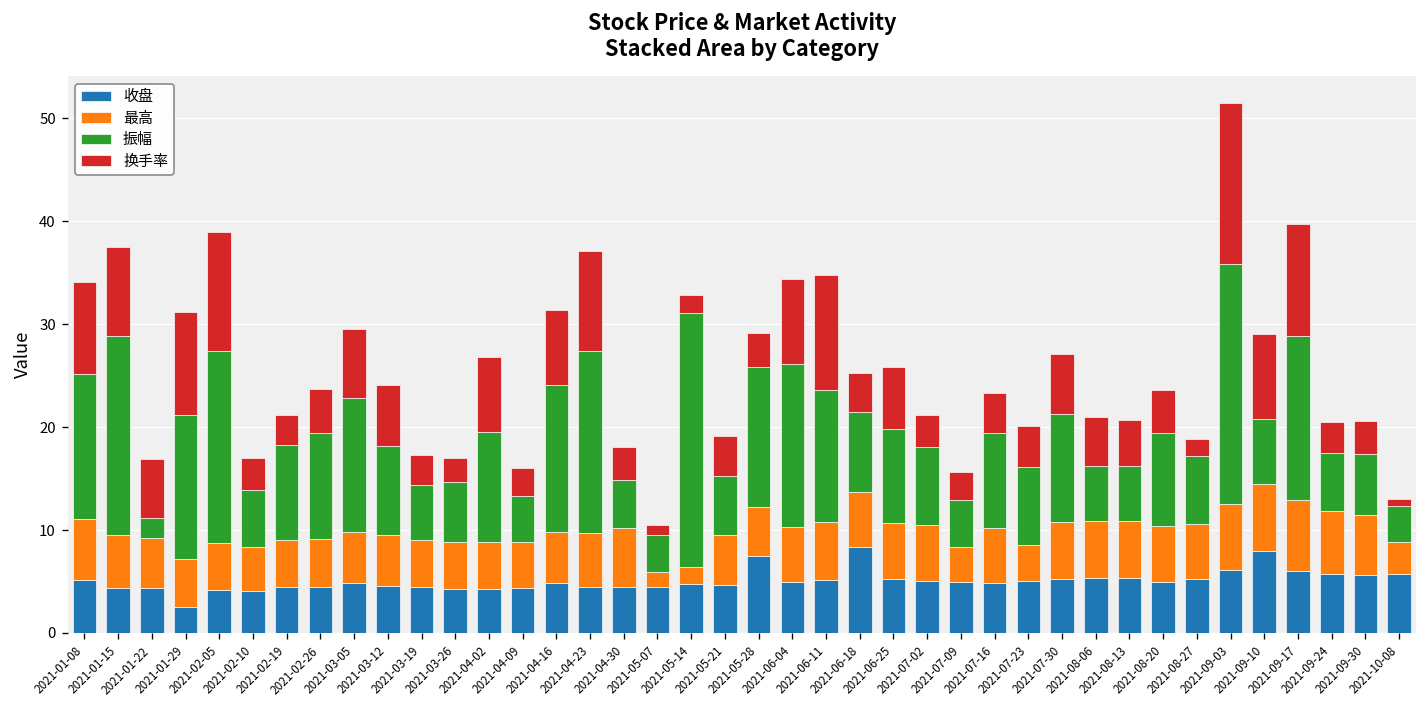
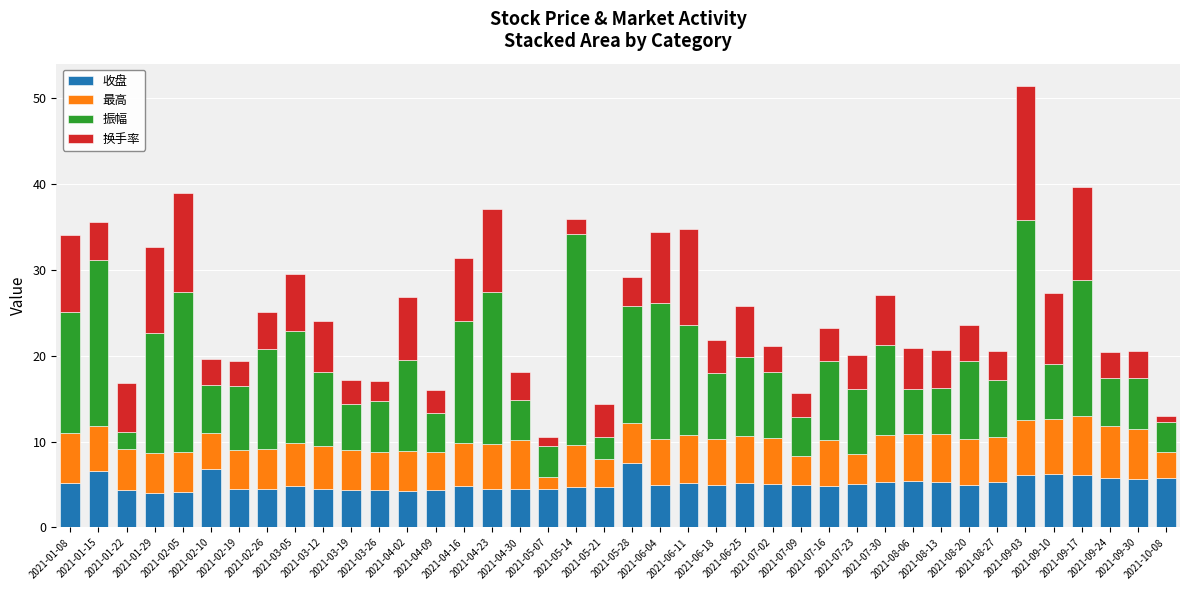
  {
    "收盘": {
      "2021-01-08": 5,
-     "2021-01-15": 4,
+     "2021-01-15": 7,
      "2021-01-22": 4,
-     "2021-01-29": 3,
+     "2021-01-29": 4,
      "2021-02-05": 4,
-     "2021-02-10": 4,
+     "2021-02-10": 7,
      "2021-02-19": 4,
      "2021-02-26": 4,
      "2021-03-05": 5,
      "2021-03-12": 5,
      "2021-03-19": 4,
      "2021-03-26": 4,
      "2021-04-02": 4,
      "2021-04-09": 4,
      "2021-04-16": 5,
      "2021-04-23": 4,
      "2021-04-30": 4,
      "2021-05-07": 4,
      "2021-05-14": 5,
      "2021-05-21": 5,
      "2021-05-28": 7,
      "2021-06-04": 5,
      "2021-06-11": 5,
-     "2021-06-18": 8,
+     "2021-06-18": 5,
      "2021-06-25": 5,
      "2021-07-02": 5,
      "2021-07-09": 5,
      "2021-07-16": 5,
      "2021-07-23": 5,
      "2021-07-30": 5,
      "2021-08-06": 5,
      "2021-08-13": 5,
      "2021-08-20": 5,
      "2021-08-27": 5,
      "2021-09-03": 6,
-     "2021-09-10": 8,
+     "2021-09-10": 6,
      "2021-09-17": 6,
      "2021-09-24": 6,
      "2021-09-30": 6,
      "2021-10-08": 6
    },
    "最高": {
      "2021-01-08": 6,
      "2021-01-15": 5,
      "2021-01-22": 5,
      "2021-01-29": 5,
      "2021-02-05": 5,
      "2021-02-10": 4,
      "2021-02-19": 5,
      "2021-02-26": 5,
      "2021-03-05": 5,
      "2021-03-12": 5,
      "2021-03-19": 5,
      "2021-03-26": 5,
      "2021-04-02": 5,
      "2021-04-09": 4,
      "2021-04-16": 5,
      "2021-04-23": 5,
      "2021-04-30": 6,
      "2021-05-07": 1,
-     "2021-05-14": 2,
-     "2021-05-21": 5,
+     "2021-05-14": 5,
+     "2021-05-21": 3,
      "2021-05-28": 5,
      "2021-06-04": 5,
      "2021-06-11": 6,
      "2021-06-18": 5,
      "2021-06-25": 5,
      "2021-07-02": 5,
      "2021-07-09": 3,
      "2021-07-16": 5,
      "2021-07-23": 4,
      "2021-07-30": 5,
      "2021-08-06": 6,
      "2021-08-13": 6,
      "2021-08-20": 5,
      "2021-08-27": 5,
      "2021-09-03": 6,
      "2021-09-10": 6,
      "2021-09-17": 7,
      "2021-09-24": 6,
      "2021-09-30": 6,
      "2021-10-08": 3
    },
    "振幅": {
      "2021-01-08": 14,
      "2021-01-15": 19,
      "2021-01-22": 2,
      "2021-01-29": 14,
      "2021-02-05": 19,
      "2021-02-10": 6,
-     "2021-02-19": 9,
-     "2021-02-26": 10,
+     "2021-02-19": 7,
+     "2021-02-26": 12,
      "2021-03-05": 13,
      "2021-03-12": 9,
      "2021-03-19": 5,
      "2021-03-26": 6,
      "2021-04-02": 11,
      "2021-04-09": 4,
      "2021-04-16": 14,
      "2021-04-23": 18,
      "2021-04-30": 5,
      "2021-05-07": 4,
      "2021-05-14": 25,
-     "2021-05-21": 6,
+     "2021-05-21": 3,
      "2021-05-28": 14,
      "2021-06-04": 16,
      "2021-06-11": 13,
      "2021-06-18": 8,
      "2021-06-25": 9,
      "2021-07-02": 8,
      "2021-07-09": 5,
      "2021-07-16": 9,
      "2021-07-23": 8,
      "2021-07-30": 11,
      "2021-08-06": 5,
      "2021-08-13": 5,
      "2021-08-20": 9,
      "2021-08-27": 7,
      "2021-09-03": 23,
      "2021-09-10": 6,
      "2021-09-17": 16,
      "2021-09-24": 6,
      "2021-09-30": 6,
      "2021-10-08": 4
    },
    "换手率": {
      "2021-01-08": 9,
-     "2021-01-15": 9,
+     "2021-01-15": 5,
      "2021-01-22": 6,
      "2021-01-29": 10,
      "2021-02-05": 12,
      "2021-02-10": 3,
      "2021-02-19": 3,
      "2021-02-26": 4,
      "2021-03-05": 7,
      "2021-03-12": 6,
      "2021-03-19": 3,
      "2021-03-26": 2,
      "2021-04-02": 7,
      "2021-04-09": 3,
      "2021-04-16": 7,
      "2021-04-23": 10,
      "2021-04-30": 3,
      "2021-05-07": 1,
      "2021-05-14": 2,
      "2021-05-21": 4,
      "2021-05-28": 3,
      "2021-06-04": 8,
      "2021-06-11": 11,
      "2021-06-18": 4,
      "2021-06-25": 6,
      "2021-07-02": 3,
      "2021-07-09": 3,
      "2021-07-16": 4,
      "2021-07-23": 4,
      "2021-07-30": 6,
      "2021-08-06": 5,
      "2021-08-13": 4,
      "2021-08-20": 4,
-     "2021-08-27": 2,
+     "2021-08-27": 3,
      "2021-09-03": 16,
      "2021-09-10": 8,
      "2021-09-17": 11,
      "2021-09-24": 3,
      "2021-09-30": 3,
      "2021-10-08": 1
    }
  }
